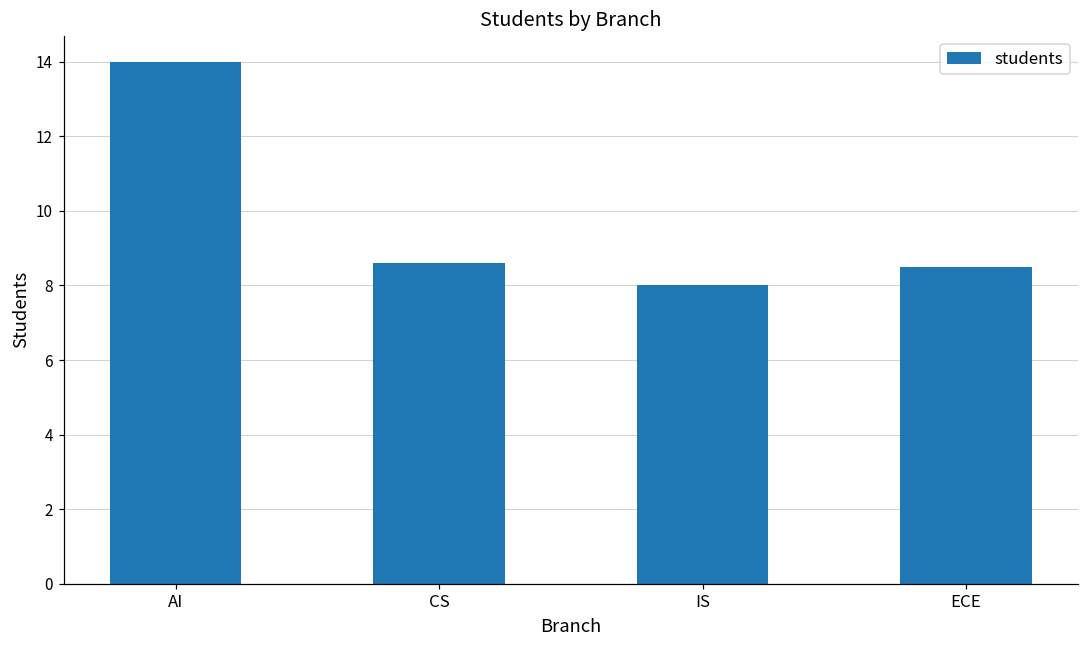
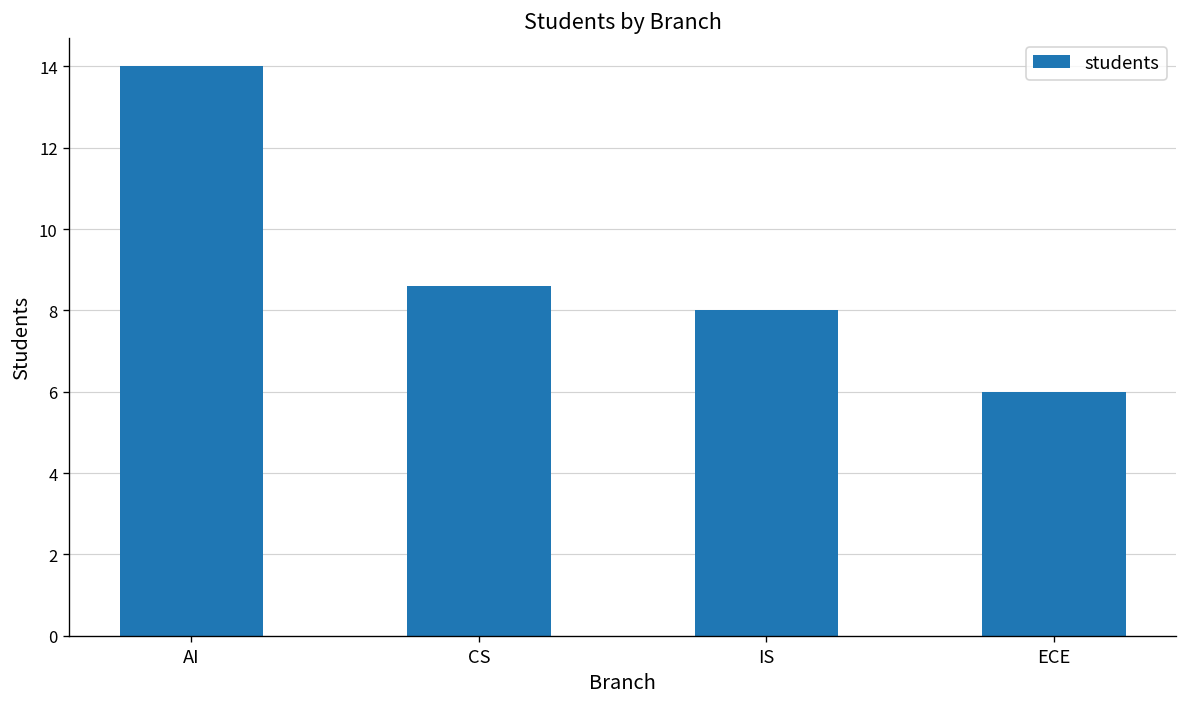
  {
    "AI": 14.0,
    "CS": 8.6,
    "IS": 8.0,
-   "ECE": 8.5
+   "ECE": 6.0
  }
